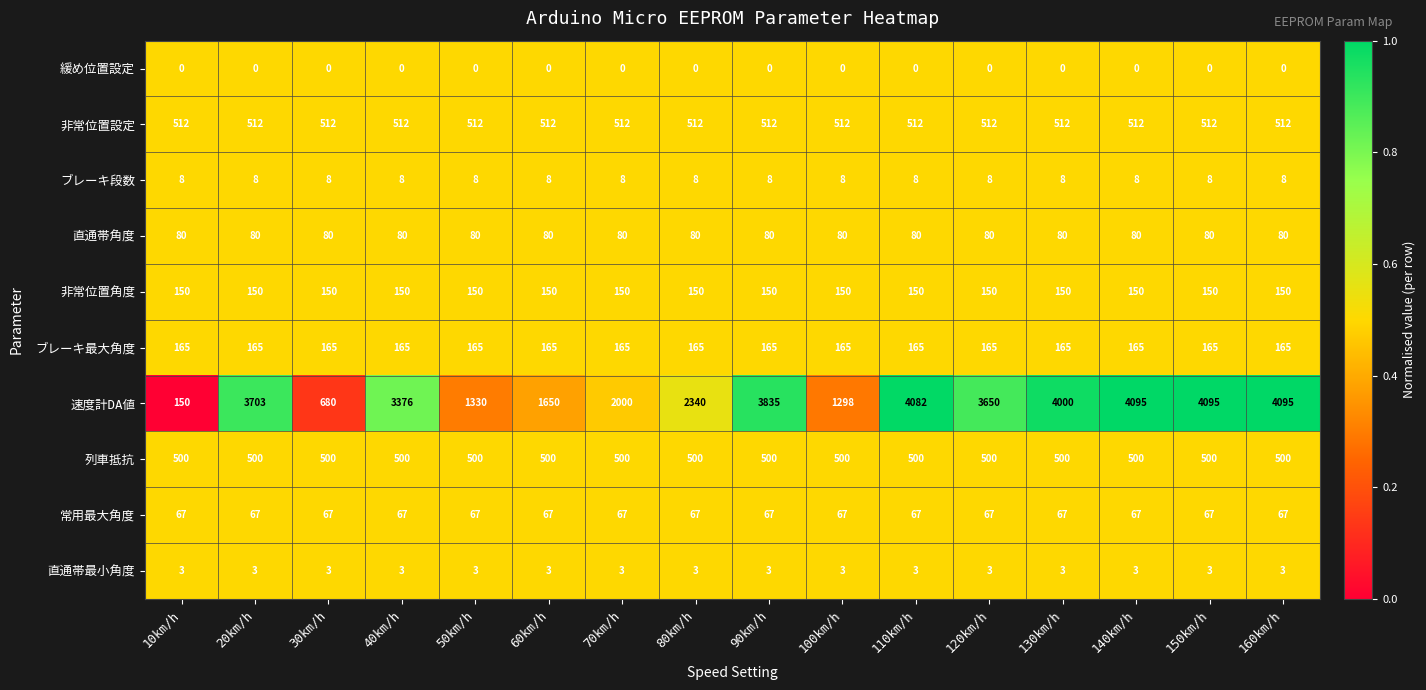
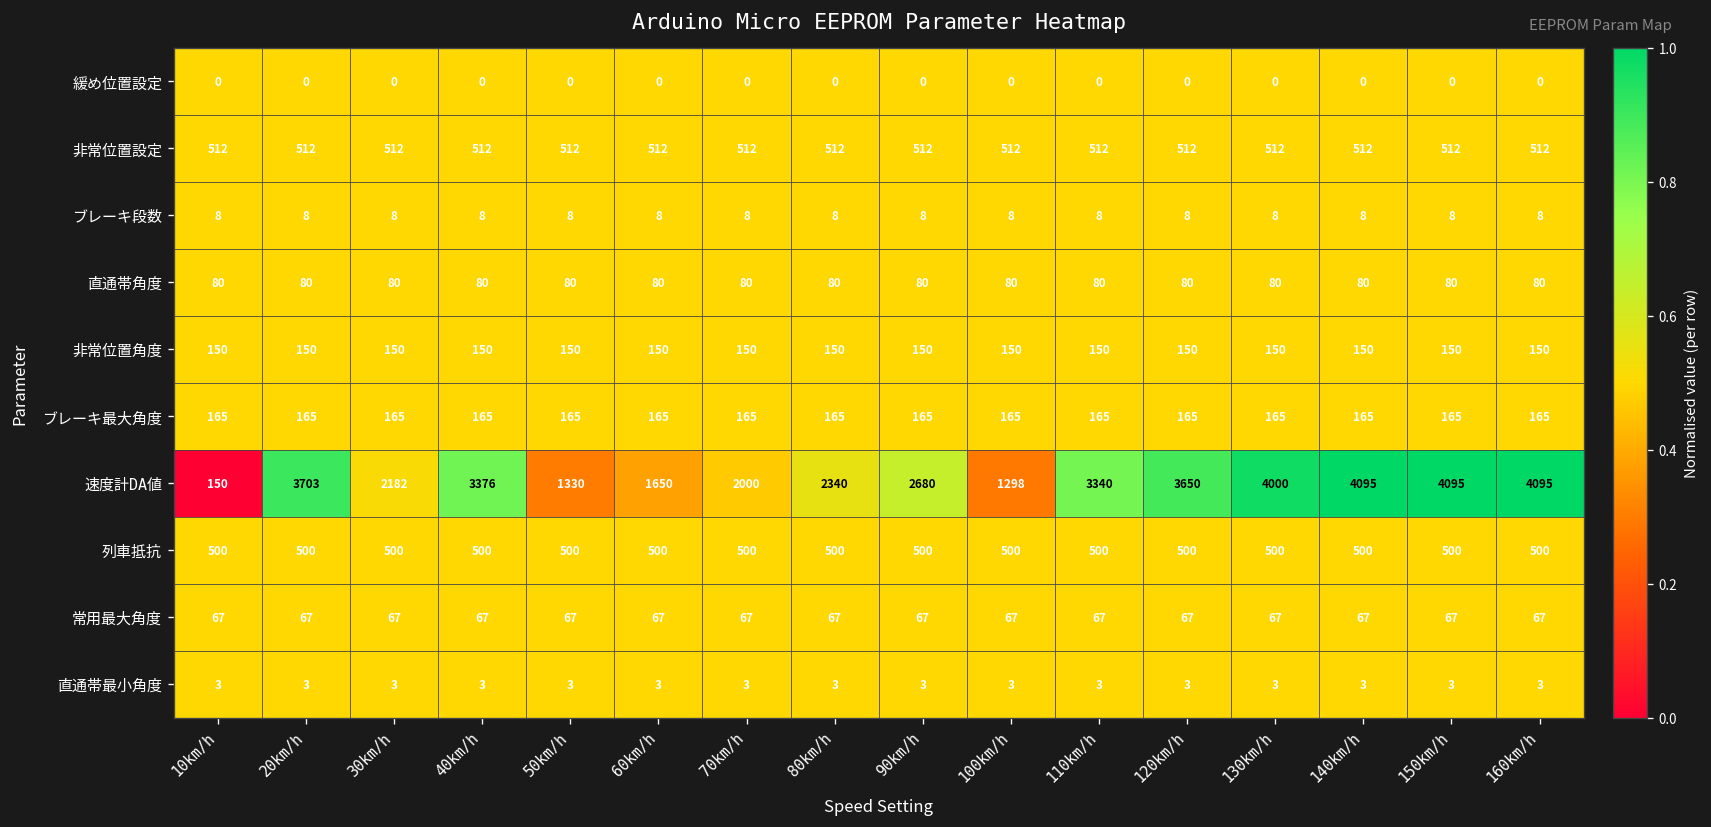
  {
    "緩め位置設定": {
      "10km/h": 0,
      "20km/h": 0,
      "30km/h": 0,
      "40km/h": 0,
      "50km/h": 0,
      "60km/h": 0,
      "70km/h": 0,
      "80km/h": 0,
      "90km/h": 0,
      "100km/h": 0,
      "110km/h": 0,
      "120km/h": 0,
      "130km/h": 0,
      "140km/h": 0,
      "150km/h": 0,
      "160km/h": 0
    },
    "非常位置設定": {
      "10km/h": 512,
      "20km/h": 512,
      "30km/h": 512,
      "40km/h": 512,
      "50km/h": 512,
      "60km/h": 512,
      "70km/h": 512,
      "80km/h": 512,
      "90km/h": 512,
      "100km/h": 512,
      "110km/h": 512,
      "120km/h": 512,
      "130km/h": 512,
      "140km/h": 512,
      "150km/h": 512,
      "160km/h": 512
    },
    "ブレーキ段数": {
      "10km/h": 8,
      "20km/h": 8,
      "30km/h": 8,
      "40km/h": 8,
      "50km/h": 8,
      "60km/h": 8,
      "70km/h": 8,
      "80km/h": 8,
      "90km/h": 8,
      "100km/h": 8,
      "110km/h": 8,
      "120km/h": 8,
      "130km/h": 8,
      "140km/h": 8,
      "150km/h": 8,
      "160km/h": 8
    },
    "直通帯角度": {
      "10km/h": 80,
      "20km/h": 80,
      "30km/h": 80,
      "40km/h": 80,
      "50km/h": 80,
      "60km/h": 80,
      "70km/h": 80,
      "80km/h": 80,
      "90km/h": 80,
      "100km/h": 80,
      "110km/h": 80,
      "120km/h": 80,
      "130km/h": 80,
      "140km/h": 80,
      "150km/h": 80,
      "160km/h": 80
    },
    "非常位置角度": {
      "10km/h": 150,
      "20km/h": 150,
      "30km/h": 150,
      "40km/h": 150,
      "50km/h": 150,
      "60km/h": 150,
      "70km/h": 150,
      "80km/h": 150,
      "90km/h": 150,
      "100km/h": 150,
      "110km/h": 150,
      "120km/h": 150,
      "130km/h": 150,
      "140km/h": 150,
      "150km/h": 150,
      "160km/h": 150
    },
    "ブレーキ最大角度": {
      "10km/h": 165,
      "20km/h": 165,
      "30km/h": 165,
      "40km/h": 165,
      "50km/h": 165,
      "60km/h": 165,
      "70km/h": 165,
      "80km/h": 165,
      "90km/h": 165,
      "100km/h": 165,
      "110km/h": 165,
      "120km/h": 165,
      "130km/h": 165,
      "140km/h": 165,
      "150km/h": 165,
      "160km/h": 165
    },
    "速度計DA値": {
      "10km/h": 150,
      "20km/h": 3703,
-     "30km/h": 680,
+     "30km/h": 2182,
      "40km/h": 3376,
      "50km/h": 1330,
      "60km/h": 1650,
      "70km/h": 2000,
      "80km/h": 2340,
-     "90km/h": 3835,
+     "90km/h": 2680,
      "100km/h": 1298,
-     "110km/h": 4082,
+     "110km/h": 3340,
      "120km/h": 3650,
      "130km/h": 4000,
      "140km/h": 4095,
      "150km/h": 4095,
      "160km/h": 4095
    },
    "列車抵抗": {
      "10km/h": 500,
      "20km/h": 500,
      "30km/h": 500,
      "40km/h": 500,
      "50km/h": 500,
      "60km/h": 500,
      "70km/h": 500,
      "80km/h": 500,
      "90km/h": 500,
      "100km/h": 500,
      "110km/h": 500,
      "120km/h": 500,
      "130km/h": 500,
      "140km/h": 500,
      "150km/h": 500,
      "160km/h": 500
    },
    "常用最大角度": {
      "10km/h": 67,
      "20km/h": 67,
      "30km/h": 67,
      "40km/h": 67,
      "50km/h": 67,
      "60km/h": 67,
      "70km/h": 67,
      "80km/h": 67,
      "90km/h": 67,
      "100km/h": 67,
      "110km/h": 67,
      "120km/h": 67,
      "130km/h": 67,
      "140km/h": 67,
      "150km/h": 67,
      "160km/h": 67
    },
    "直通帯最小角度": {
      "10km/h": 3,
      "20km/h": 3,
      "30km/h": 3,
      "40km/h": 3,
      "50km/h": 3,
      "60km/h": 3,
      "70km/h": 3,
      "80km/h": 3,
      "90km/h": 3,
      "100km/h": 3,
      "110km/h": 3,
      "120km/h": 3,
      "130km/h": 3,
      "140km/h": 3,
      "150km/h": 3,
      "160km/h": 3
    }
  }
